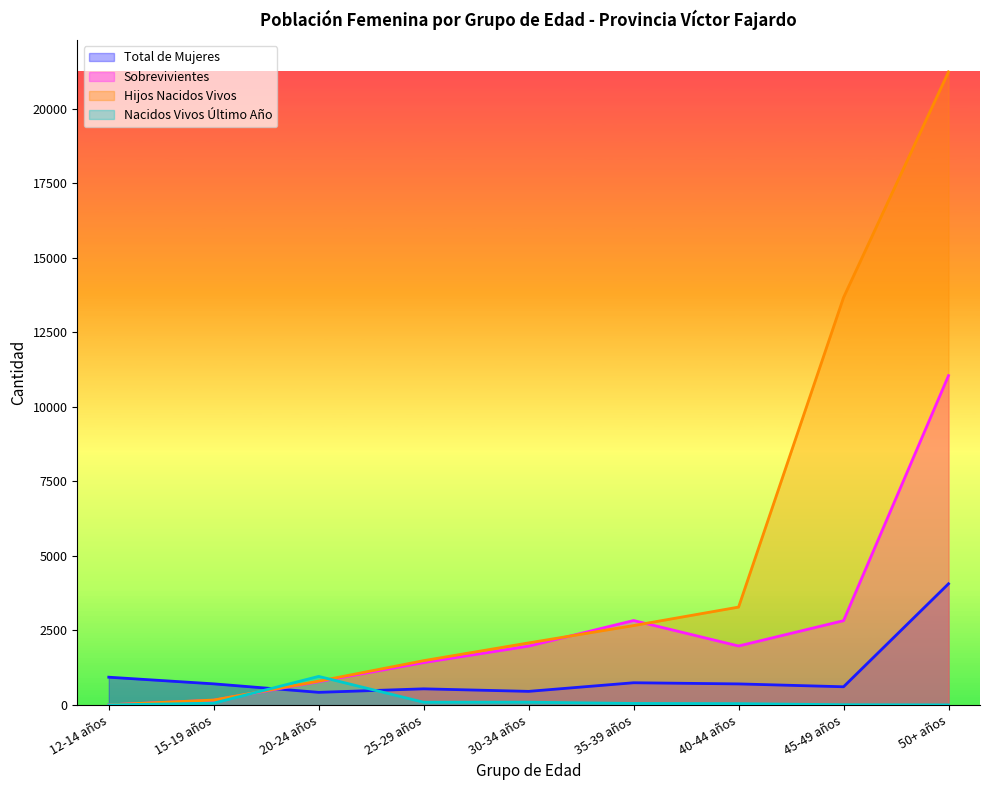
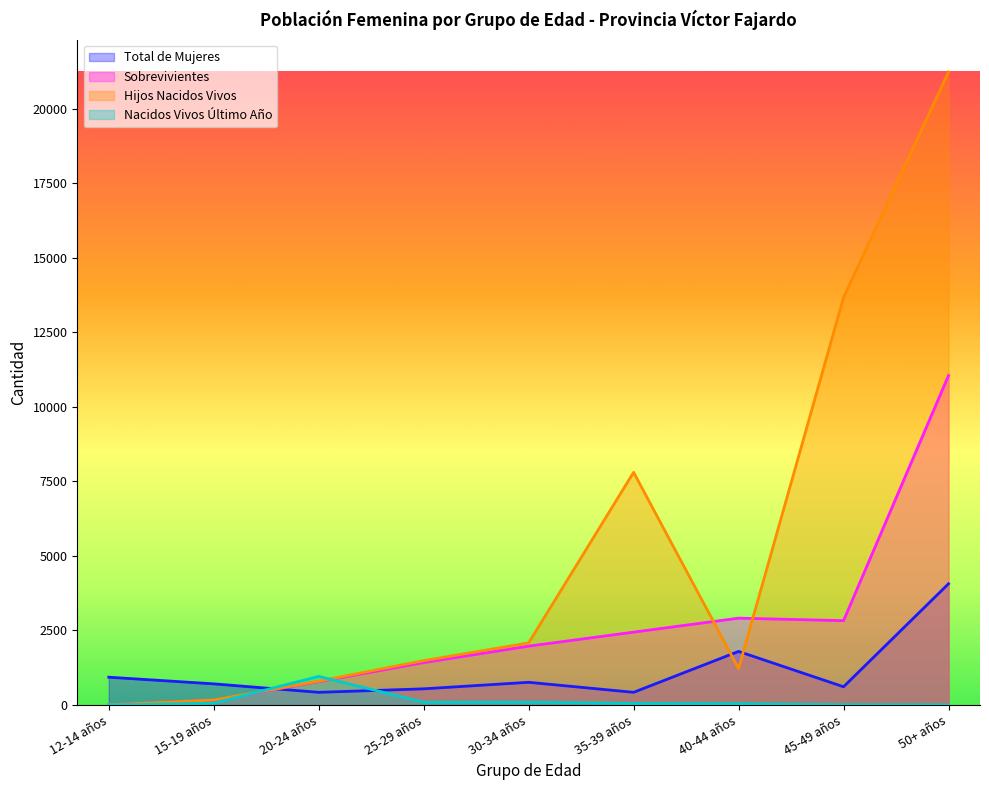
  {
    "Total de Mujeres": {
      "12-14 años": 900,
      "15-19 años": 700,
      "20-24 años": 400,
      "25-29 años": 500,
-     "30-34 años": 500,
-     "35-39 años": 700,
-     "40-44 años": 700,
+     "30-34 años": 800,
+     "35-39 años": 400,
+     "40-44 años": 1800,
      "45-49 años": 600,
      "50+ años": 4100
    },
    "Sobrevivientes": {
      "30-34 años": 2000,
-     "35-39 años": 2800,
-     "40-44 años": 2000,
+     "35-39 años": 2400,
+     "40-44 años": 2900,
      "45-49 años": 2800,
      "50+ años": 11000
    },
    "Hijos Nacidos Vivos": {
      "30-34 años": 2100,
-     "35-39 años": 2700,
-     "40-44 años": 3300,
+     "35-39 años": 7800,
+     "40-44 años": 1200,
      "45-49 años": 13700,
      "50+ años": 21200
    },
    "Nacidos Vivos Último Año": {
      "15-19 años": 100,
      "20-24 años": 1000,
      "25-29 años": 100,
      "30-34 años": 100,
      "35-39 años": 0,
      "40-44 años": 0,
      "45-49 años": 0,
      "50+ años": 0
    }
  }
